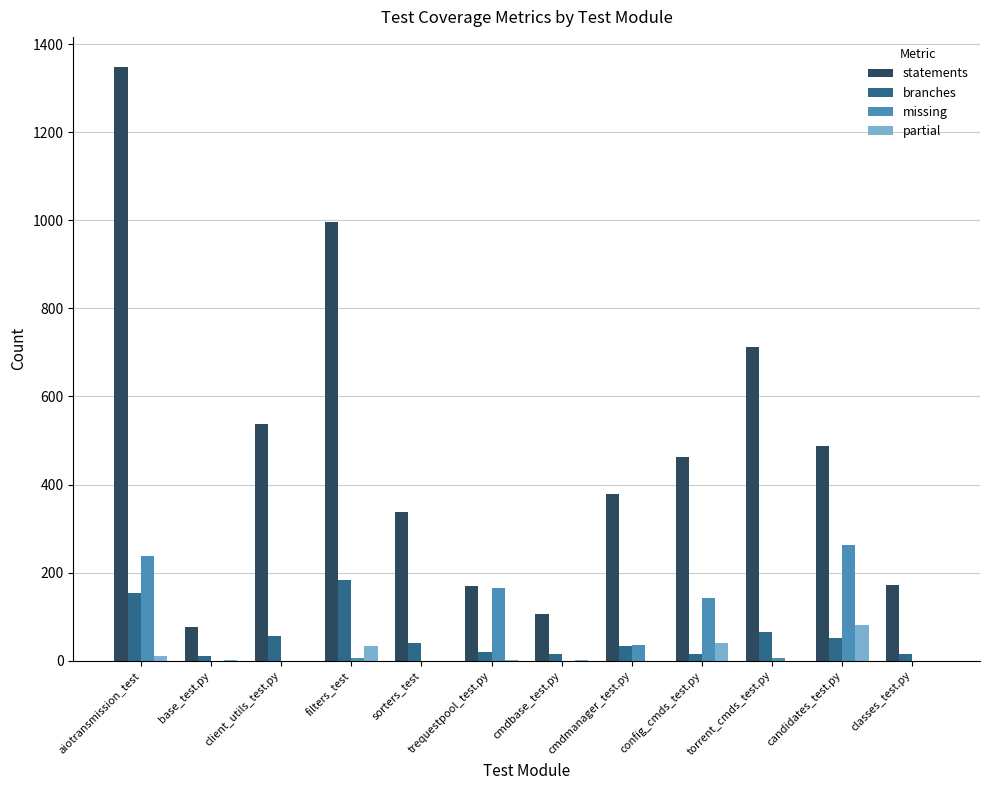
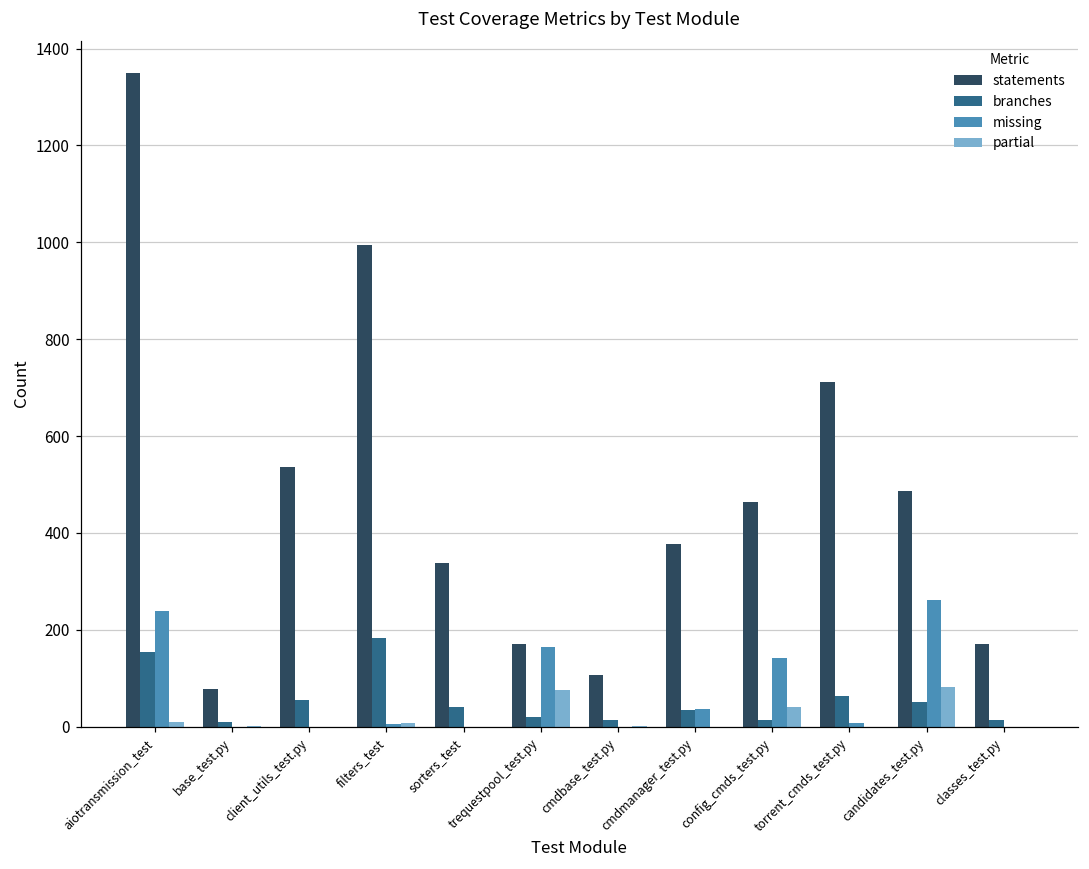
  {
    "missing": {
      "aiotransmission_test": 240,
      "base_test.py": 0,
      "client_utils_test.py": 0,
      "sorters_test": 0,
      "trequestpool_test.py": 160,
      "cmdbase_test.py": 0,
      "cmdmanager_test.py": 40,
      "config_cmds_test.py": 140,
      "torrent_cmds_test.py": 10,
      "candidates_test.py": 260,
      "classes_test.py": 0
    },
    "partial": {
      "aiotransmission_test": 10,
      "client_utils_test.py": 0,
-     "filters_test": 30,
+     "filters_test": 10,
      "sorters_test": 0,
-     "trequestpool_test.py": 0,
+     "trequestpool_test.py": 80,
      "cmdmanager_test.py": 0,
      "config_cmds_test.py": 40,
      "torrent_cmds_test.py": 0,
      "candidates_test.py": 80,
      "classes_test.py": 0
    }
  }
